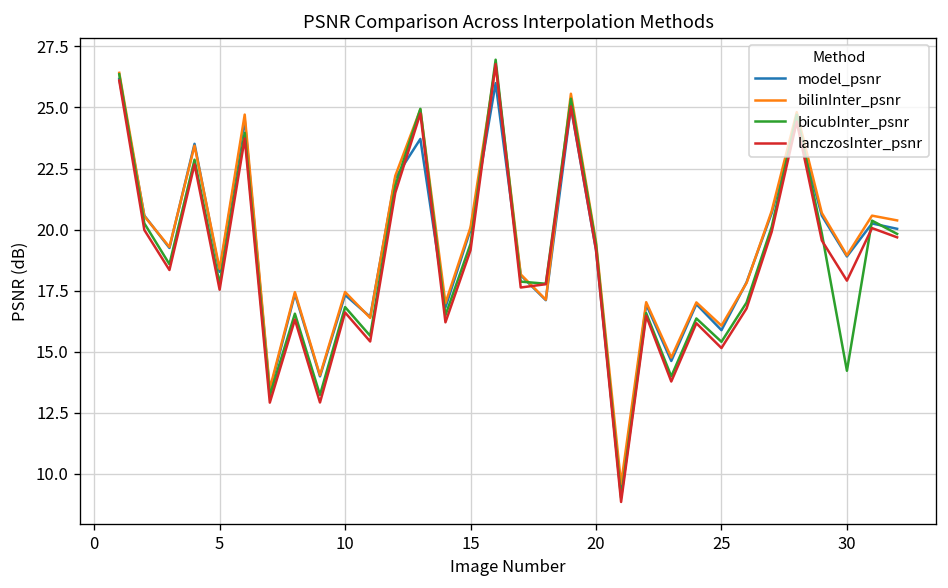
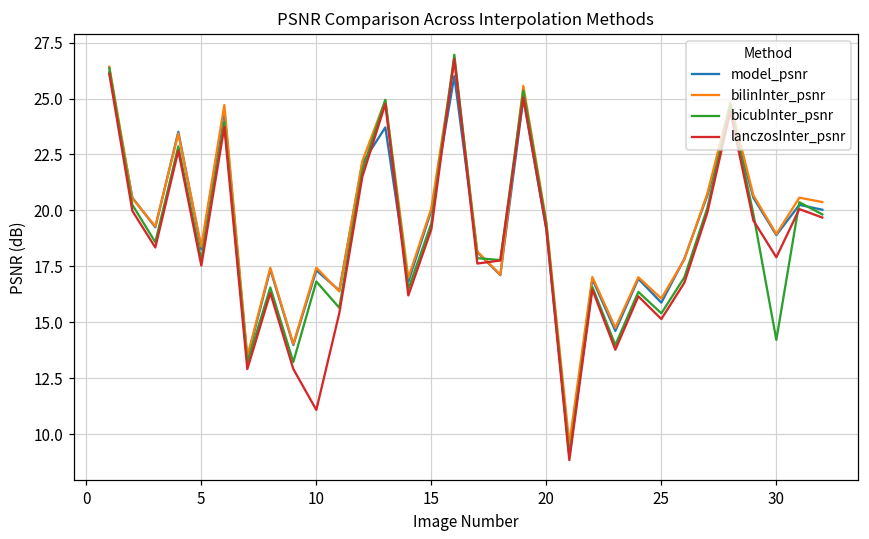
  {
    "model_psnr": {
      "25": 15.9
    },
    "bilinInter_psnr": {
      "25": 16.1
    },
    "bicubInter_psnr": {
      "5": 17.8,
      "10": 16.8,
      "15": 19.4,
      "25": 15.4,
      "30": 14.2
    },
    "lanczosInter_psnr": {
      "5": 17.5,
-     "10": 16.6,
+     "10": 11.1,
      "15": 19.2,
      "25": 15.2,
      "30": 17.9
    }
  }
